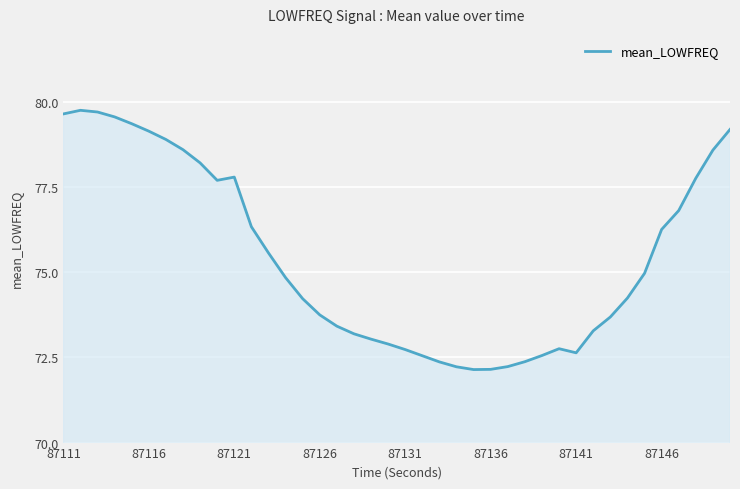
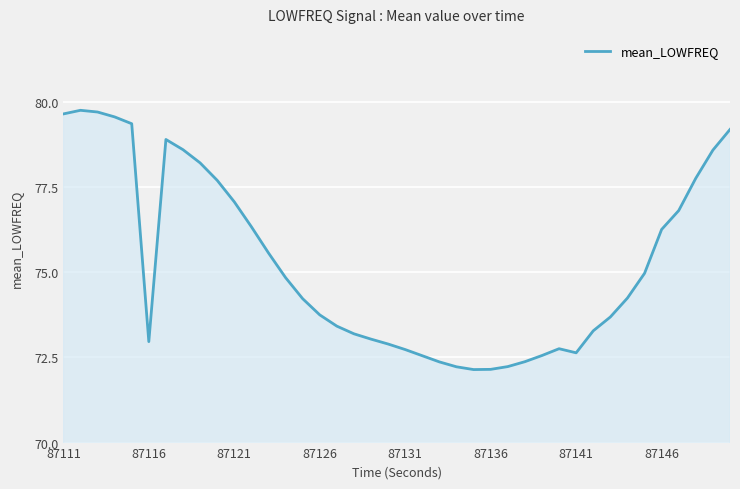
  {
    "87111": 79.7,
-   "87116": 79.1,
-   "87121": 77.8,
+   "87116": 73.0,
+   "87121": 77.1,
    "87126": 73.8,
    "87131": 72.7,
    "87136": 72.2,
    "87141": 72.6,
    "87146": 76.3
  }
